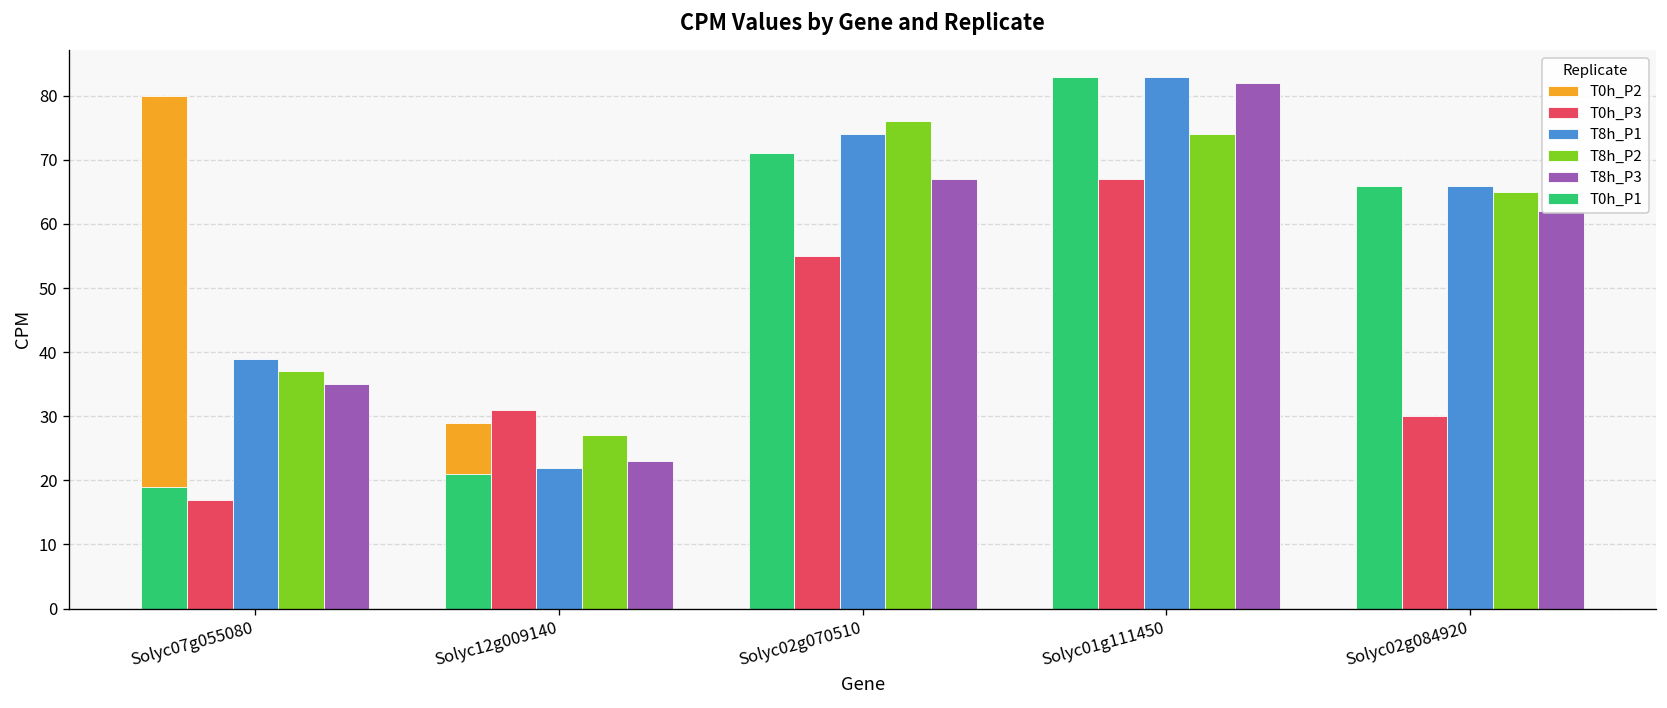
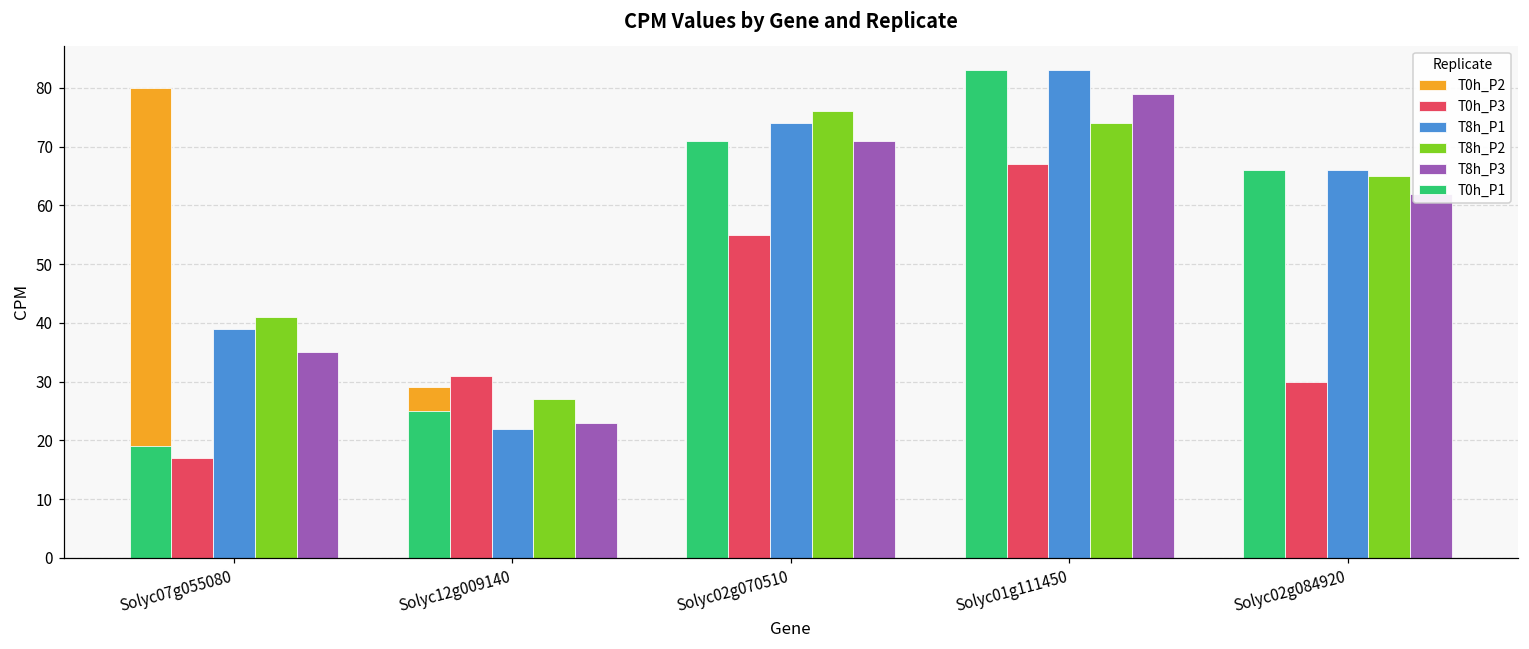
  {
    "T0h_P2": {
      "Solyc07g055080": 80,
      "Solyc12g009140": 29
    },
    "T0h_P3": {
      "Solyc07g055080": 17,
      "Solyc12g009140": 31,
      "Solyc02g070510": 55,
      "Solyc01g111450": 67,
      "Solyc02g084920": 30
    },
    "T8h_P1": {
      "Solyc07g055080": 39,
      "Solyc12g009140": 22,
      "Solyc02g070510": 74,
      "Solyc01g111450": 83,
      "Solyc02g084920": 66
    },
    "T8h_P2": {
-     "Solyc07g055080": 37,
+     "Solyc07g055080": 41,
      "Solyc12g009140": 27,
      "Solyc02g070510": 76,
      "Solyc01g111450": 74,
      "Solyc02g084920": 65
    },
    "T8h_P3": {
      "Solyc07g055080": 35,
      "Solyc12g009140": 23,
-     "Solyc02g070510": 67,
-     "Solyc01g111450": 82
+     "Solyc02g070510": 71,
+     "Solyc01g111450": 79
    },
    "T0h_P1": {
-     "Solyc12g009140": 21,
+     "Solyc12g009140": 25,
      "Solyc02g070510": 71,
      "Solyc01g111450": 83,
      "Solyc02g084920": 66
    }
  }
